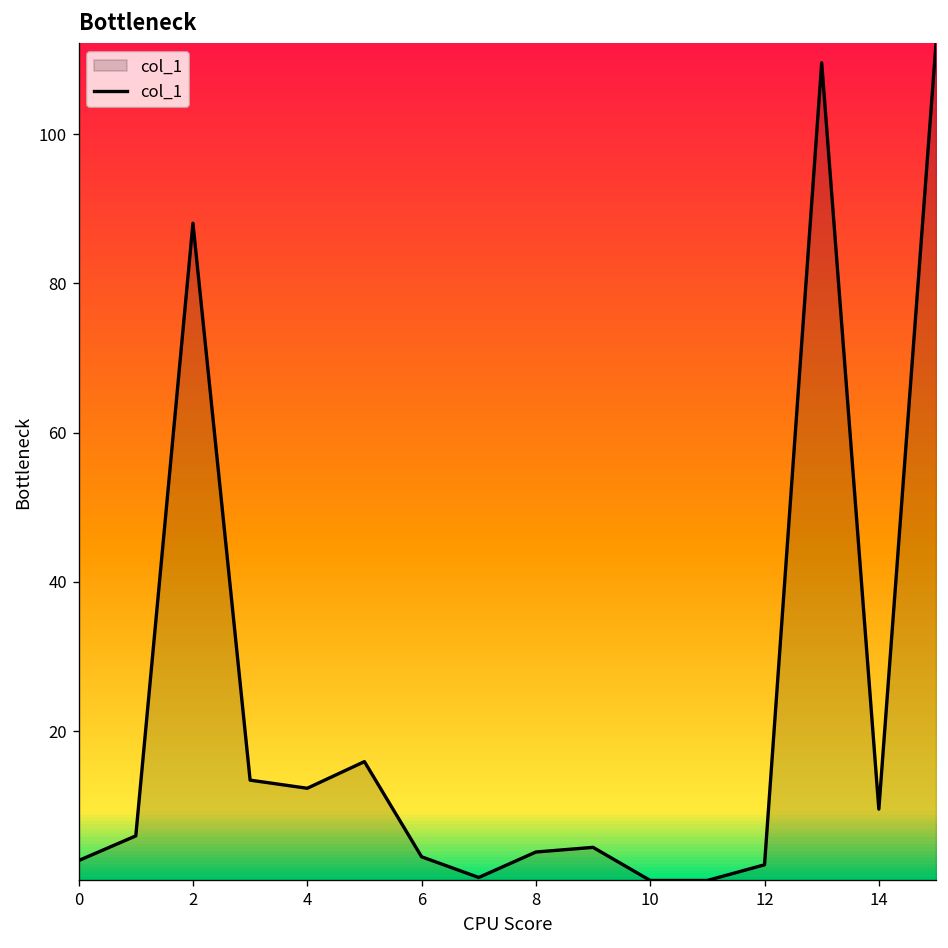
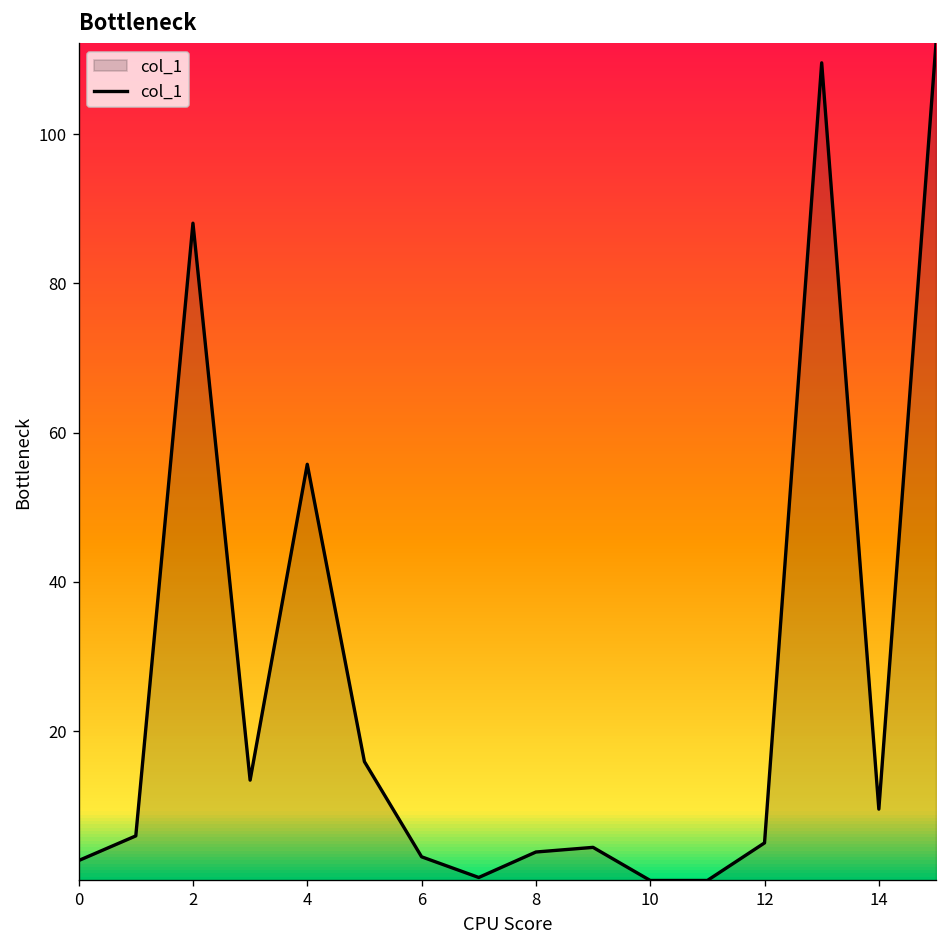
  {
    "0": 3,
    "2": 88,
-   "4": 12,
+   "4": 56,
    "6": 3,
    "8": 4,
    "10": 0,
-   "12": 2,
+   "12": 5,
    "14": 10
  }
